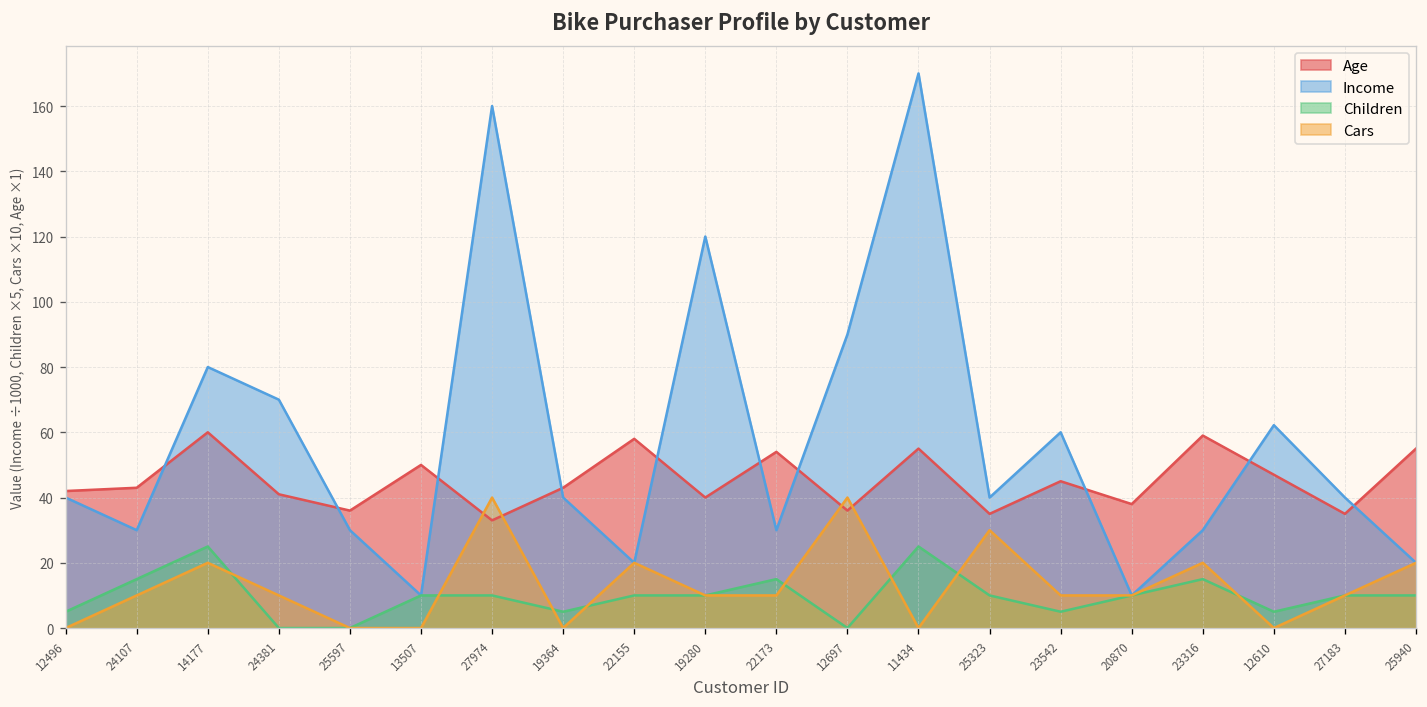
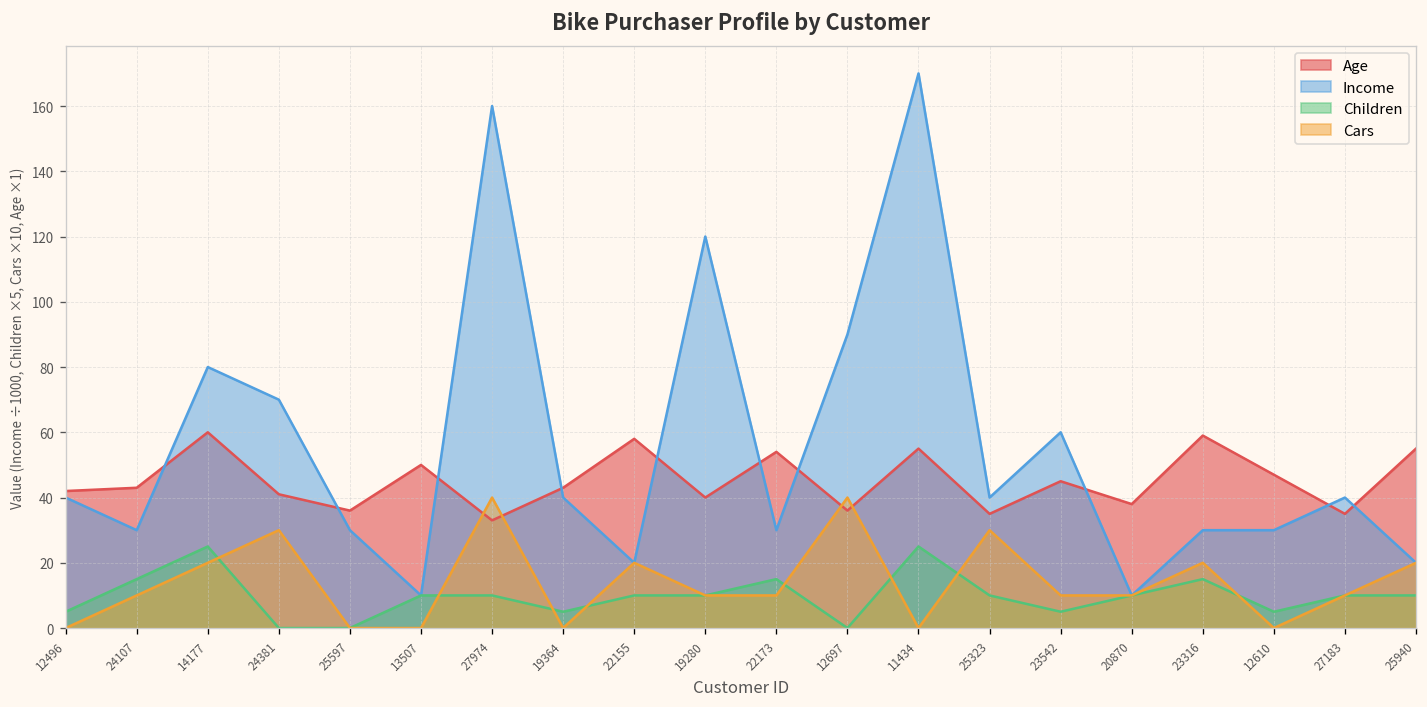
  {
    "Age": {
      "12496": 42,
      "24107": 43,
      "14177": 60,
      "24381": 41,
      "25597": 36,
      "13507": 50,
      "27974": 33,
      "19364": 43,
      "22155": 58,
      "19280": 40,
      "22173": 54,
      "12697": 36,
      "11434": 55,
      "25323": 35,
      "23542": 45,
      "20870": 38,
      "23316": 59,
      "12610": 47,
      "27183": 35,
      "25940": 55
    },
    "Income": {
      "12496": 40,
      "24107": 30,
      "14177": 80,
      "24381": 70,
      "25597": 30,
      "27974": 160,
      "19364": 40,
      "19280": 120,
      "22173": 30,
      "12697": 90,
      "11434": 170,
      "25323": 40,
      "23542": 60,
      "23316": 30,
-     "12610": 62,
+     "12610": 30,
      "27183": 40
    },
    "Children": {
      "12496": 5,
      "24107": 15,
      "14177": 25,
      "24381": 0,
      "27974": 10,
      "19364": 5,
      "22155": 10,
      "22173": 15,
      "12697": 0,
      "11434": 25,
      "25323": 10,
      "23542": 5,
      "23316": 15,
      "12610": 5,
      "25940": 10
    },
    "Cars": {
      "12496": 0,
      "24107": 10,
      "14177": 20,
-     "24381": 10,
+     "24381": 30,
      "13507": 0,
      "27974": 40,
      "19364": 0,
      "22173": 10,
      "12697": 40,
      "11434": 0,
      "25323": 30,
      "23542": 10,
      "23316": 20,
      "12610": 0
    }
  }
